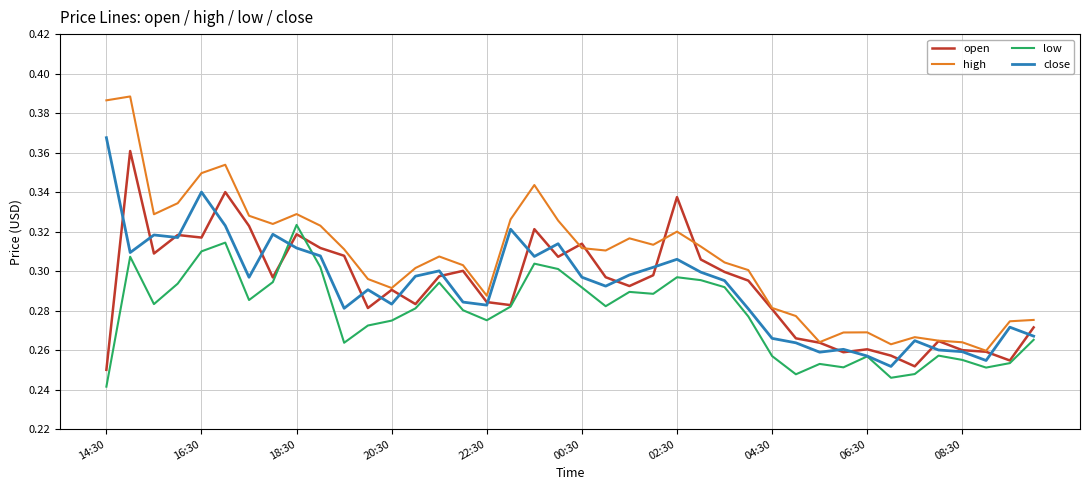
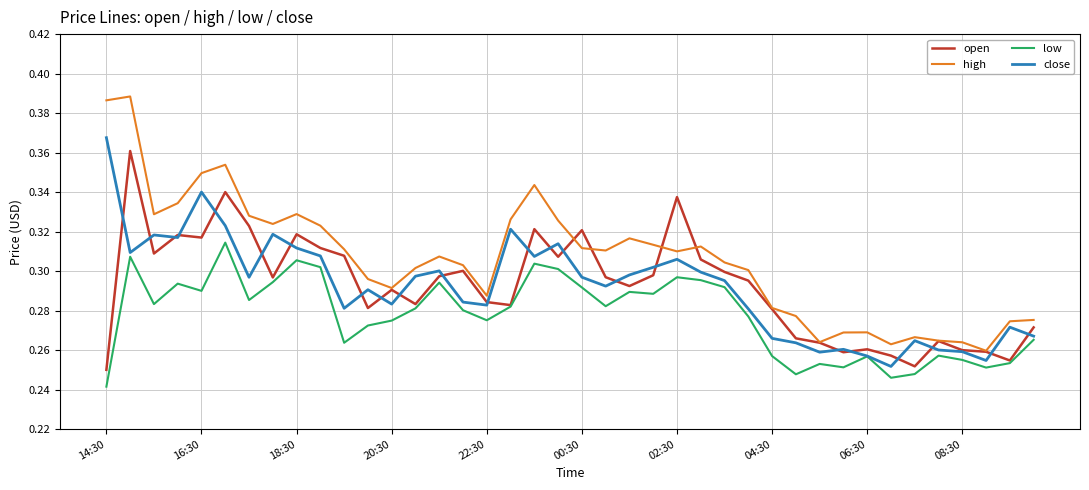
  {
    "open": {
      "14:30": 0.250,
      "16:30": 0.317,
      "18:30": 0.319,
      "22:30": 0.284,
-     "00:30": 0.314,
+     "00:30": 0.321,
      "02:30": 0.337,
      "06:30": 0.260
    },
    "high": {
      "14:30": 0.386,
      "16:30": 0.35,
      "18:30": 0.33,
      "22:30": 0.288,
      "00:30": 0.312,
-     "02:30": 0.32,
+     "02:30": 0.31,
      "06:30": 0.27,
      "08:30": 0.264
    },
    "low": {
      "14:30": 0.242,
-     "16:30": 0.31,
-     "18:30": 0.323,
+     "16:30": 0.29,
+     "18:30": 0.306,
      "20:30": 0.275,
      "22:30": 0.275,
      "00:30": 0.292,
      "02:30": 0.297,
      "04:30": 0.257,
      "08:30": 0.255
    },
    "close": {
      "14:30": 0.368,
      "16:30": 0.340,
      "18:30": 0.312,
      "20:30": 0.283,
      "22:30": 0.283,
      "00:30": 0.297,
      "02:30": 0.306,
      "04:30": 0.266
    }
  }
